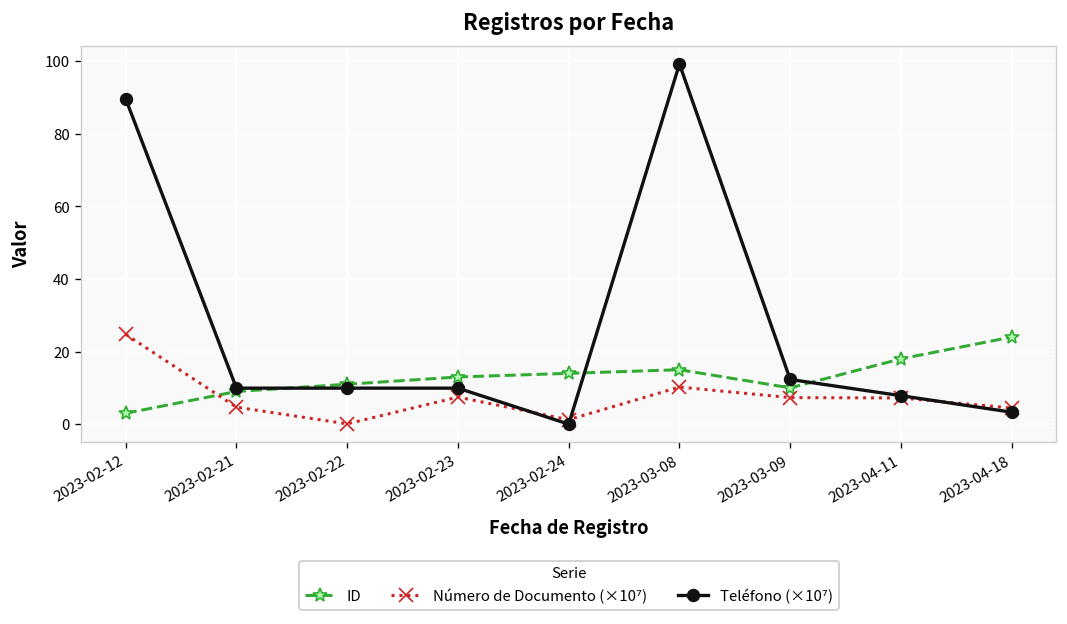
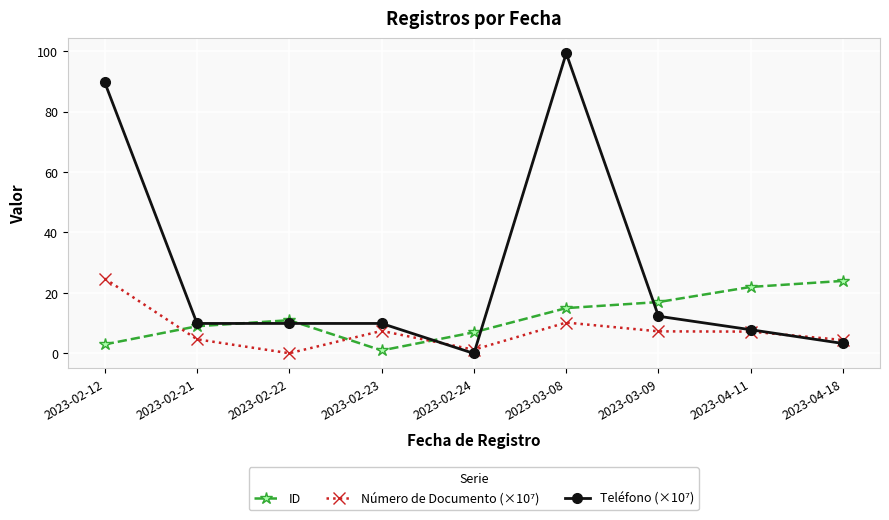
  {
    "ID": {
      "2023-02-12": 3,
      "2023-02-21": 9,
      "2023-02-22": 11,
-     "2023-02-23": 13,
-     "2023-02-24": 14,
+     "2023-02-23": 1,
+     "2023-02-24": 7,
      "2023-03-08": 15,
-     "2023-03-09": 10,
-     "2023-04-11": 18,
+     "2023-03-09": 17,
+     "2023-04-11": 22,
      "2023-04-18": 24
    },
    "Número de Documento (×10⁷)": {
      "2023-02-12": 25,
      "2023-02-21": 5,
      "2023-02-22": 0,
      "2023-02-23": 7,
      "2023-02-24": 1,
      "2023-03-08": 10,
      "2023-03-09": 7,
      "2023-04-18": 4
    },
    "Teléfono (×10⁷)": {
      "2023-02-12": 90,
      "2023-02-21": 10,
      "2023-02-22": 10,
      "2023-02-23": 10,
      "2023-02-24": 0,
      "2023-03-08": 99,
      "2023-03-09": 12,
      "2023-04-18": 3
    }
  }
